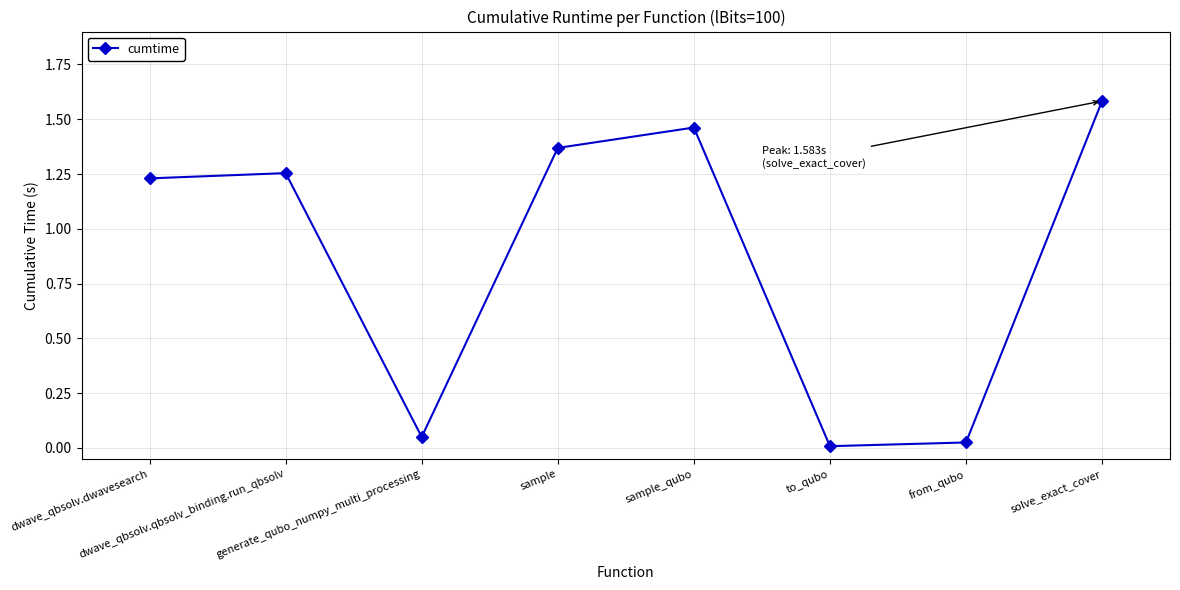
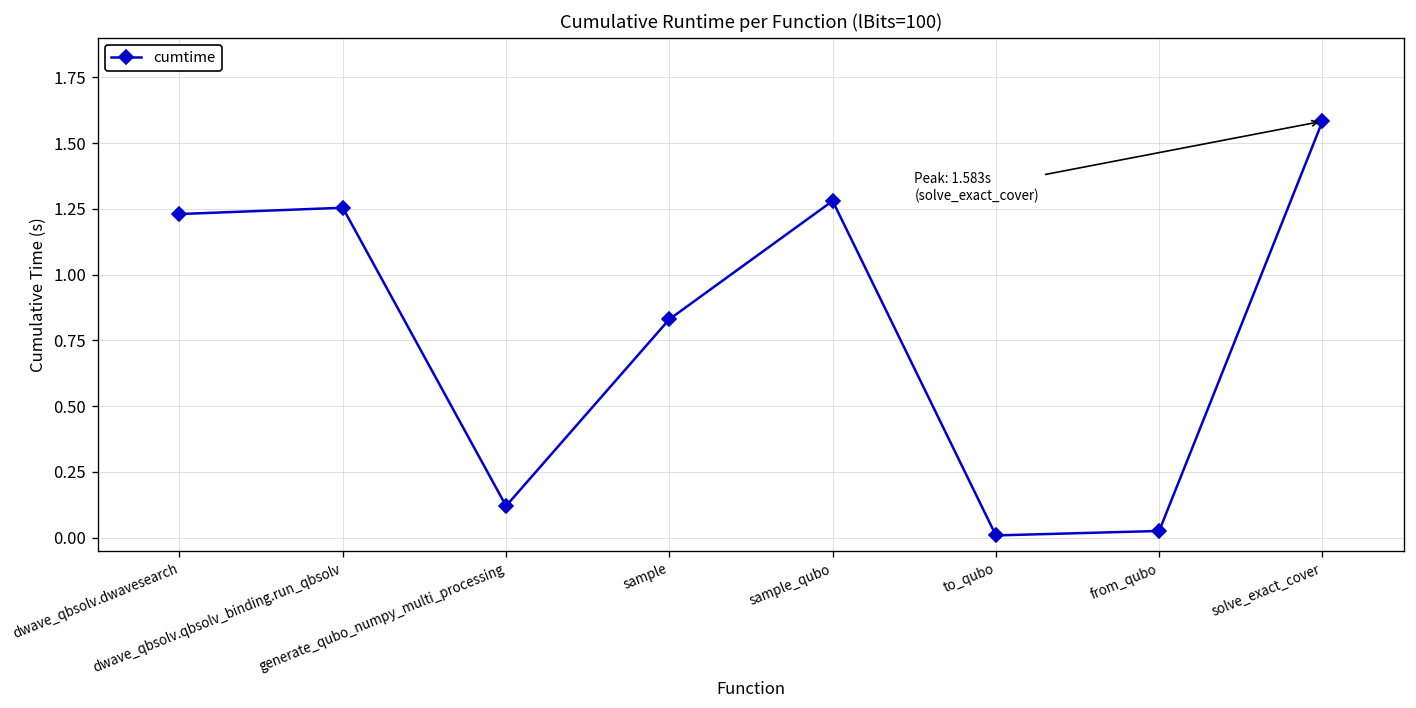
  {
    "dwave_qbsolv.dwavesearch": 1.23,
    "dwave_qbsolv.qbsolv_binding.run_qbsolv": 1.25,
-   "generate_qubo_numpy_multi_processing": 0.05,
-   "sample": 1.37,
-   "sample_qubo": 1.46,
+   "generate_qubo_numpy_multi_processing": 0.12,
+   "sample": 0.83,
+   "sample_qubo": 1.28,
    "to_qubo": 0.01,
    "from_qubo": 0.03
  }
